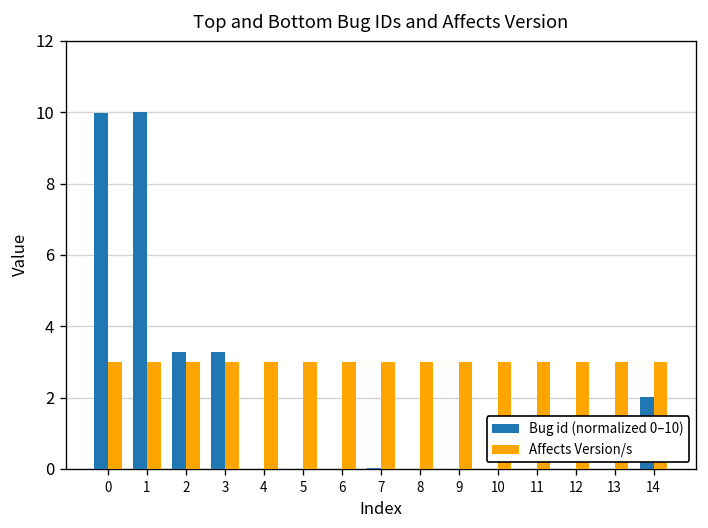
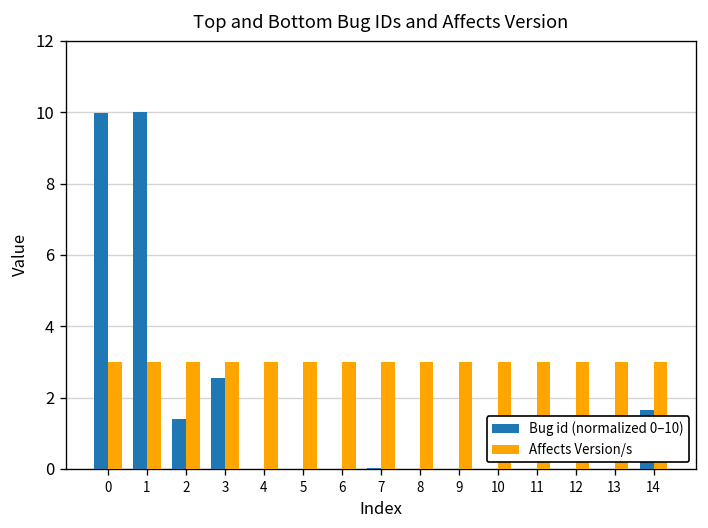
  {
    "Bug id (normalized 0–10)": {
      "0": 10.0,
      "1": 10.0,
-     "2": 3.3,
-     "3": 3.3,
+     "2": 1.4,
+     "3": 2.6,
      "12": 0.0,
-     "14": 2.0
+     "14": 1.6
    },
    "Affects Version/s": {
      "0": 3.0,
      "1": 3.0,
      "2": 3.0,
      "3": 3.0,
      "4": 3.0,
      "5": 3.0,
      "6": 3.0,
      "7": 3.0,
      "8": 3.0,
      "9": 3.0,
      "10": 3.0,
      "11": 3.0,
      "12": 3.0,
      "13": 3.0,
      "14": 3.0
    }
  }
